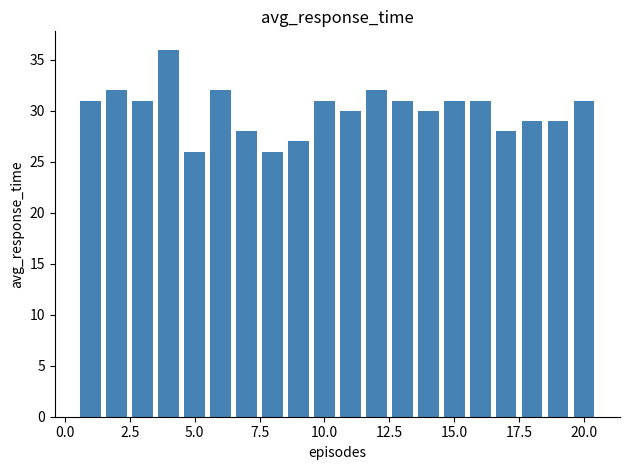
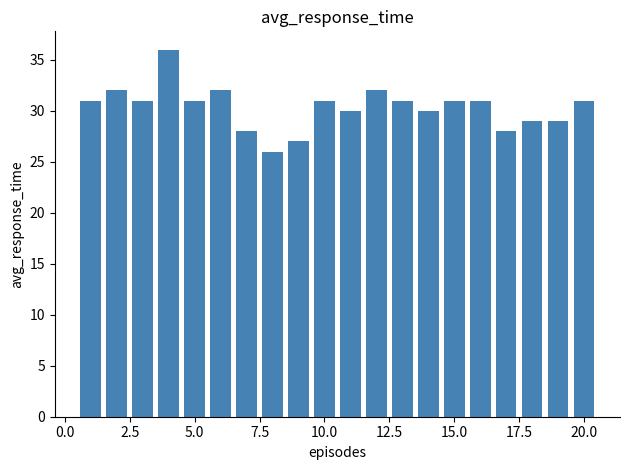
  {
-   "5.0": 26,
+   "5.0": 31,
    "10.0": 31,
    "15.0": 31,
    "20.0": 31
  }
